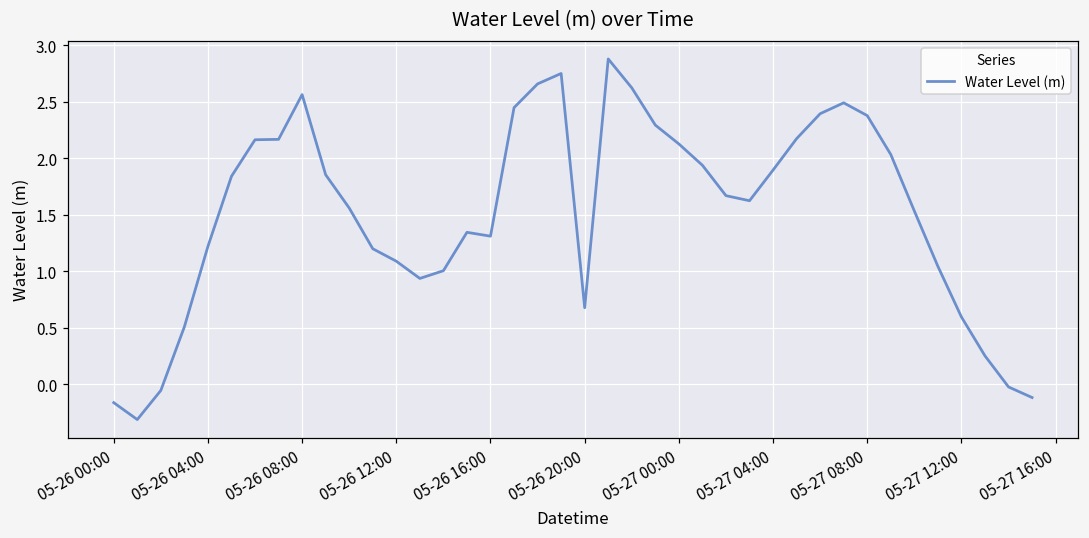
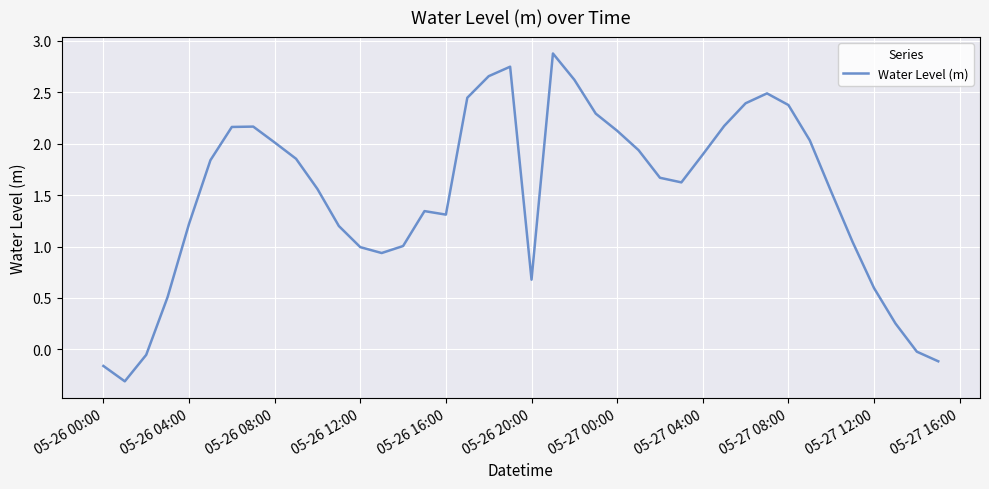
  {
    "05-26 00:00": -0.16,
    "05-26 04:00": 1.22,
-   "05-26 08:00": 2.56,
-   "05-26 12:00": 1.09,
+   "05-26 08:00": 2.01,
+   "05-26 12:00": 0.99,
    "05-26 16:00": 1.31,
    "05-26 20:00": 0.68,
    "05-27 00:00": 2.13,
    "05-27 04:00": 1.90,
    "05-27 08:00": 2.38,
    "05-27 12:00": 0.60
  }
